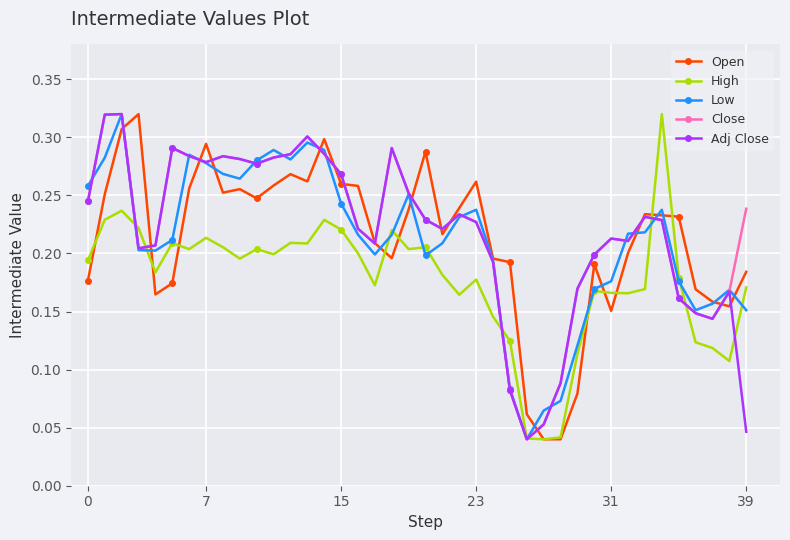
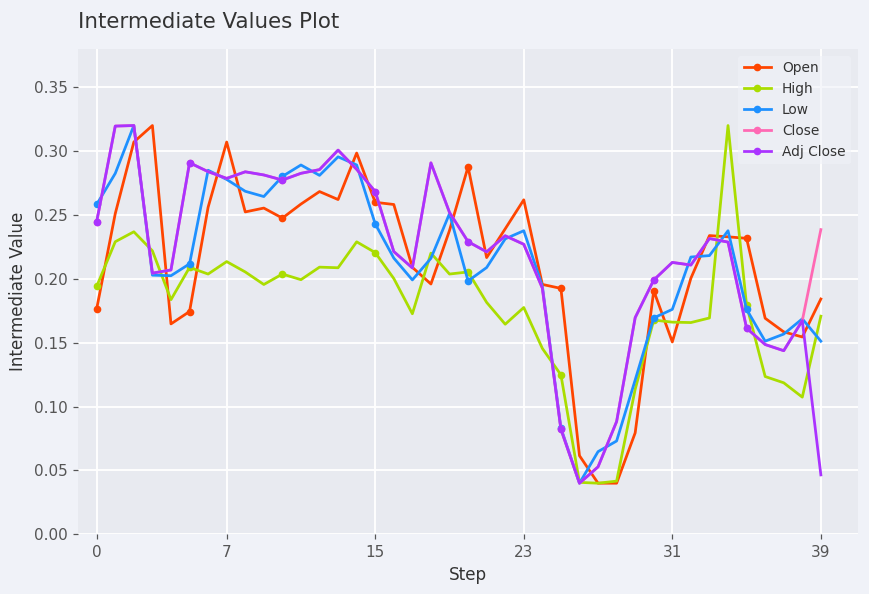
  {
    "Open": {
      "0": 0.177,
-     "7": 0.294,
+     "7": 0.307,
      "15": 0.260,
      "23": 0.262,
      "31": 0.151,
      "39": 0.184
    },
    "High": {
      "0": 0.194,
      "7": 0.213,
      "15": 0.221,
      "23": 0.178,
      "31": 0.166,
      "39": 0.171
    },
    "Low": {
      "0": 0.258,
      "15": 0.243,
      "23": 0.238,
      "31": 0.176,
      "39": 0.151
    },
    "Close": {
      "39": 0.239
    },
    "Adj Close": {
      "39": 0.046
    }
  }
